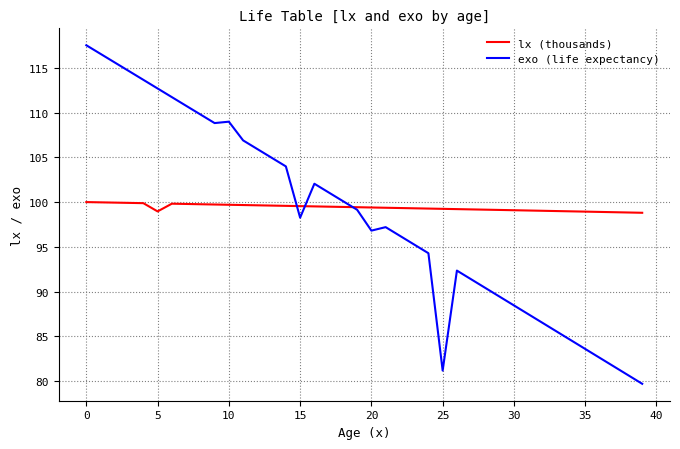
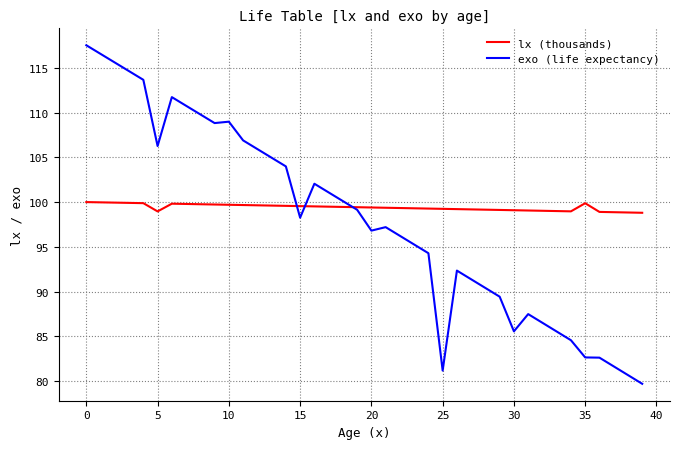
  {
    "lx (thousands)": {
      "0": 100,
      "5": 99,
      "10": 100,
      "15": 100,
      "20": 99,
      "25": 99,
      "30": 99,
-     "35": 99
+     "35": 100
    },
    "exo (life expectancy)": {
      "0": 118,
-     "5": 113,
+     "5": 106,
      "10": 109,
      "15": 98,
      "20": 97,
      "25": 81,
-     "30": 88,
-     "35": 84
+     "30": 86,
+     "35": 83
    }
  }
